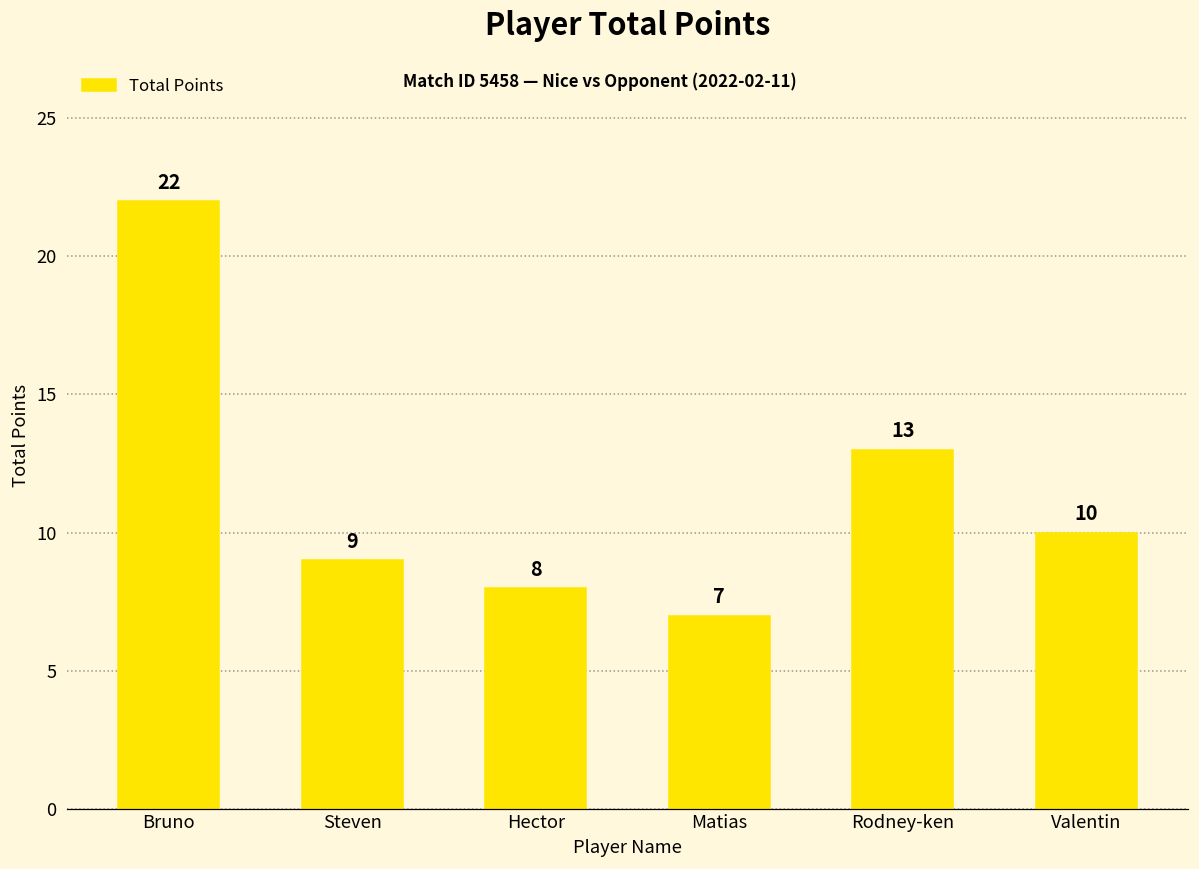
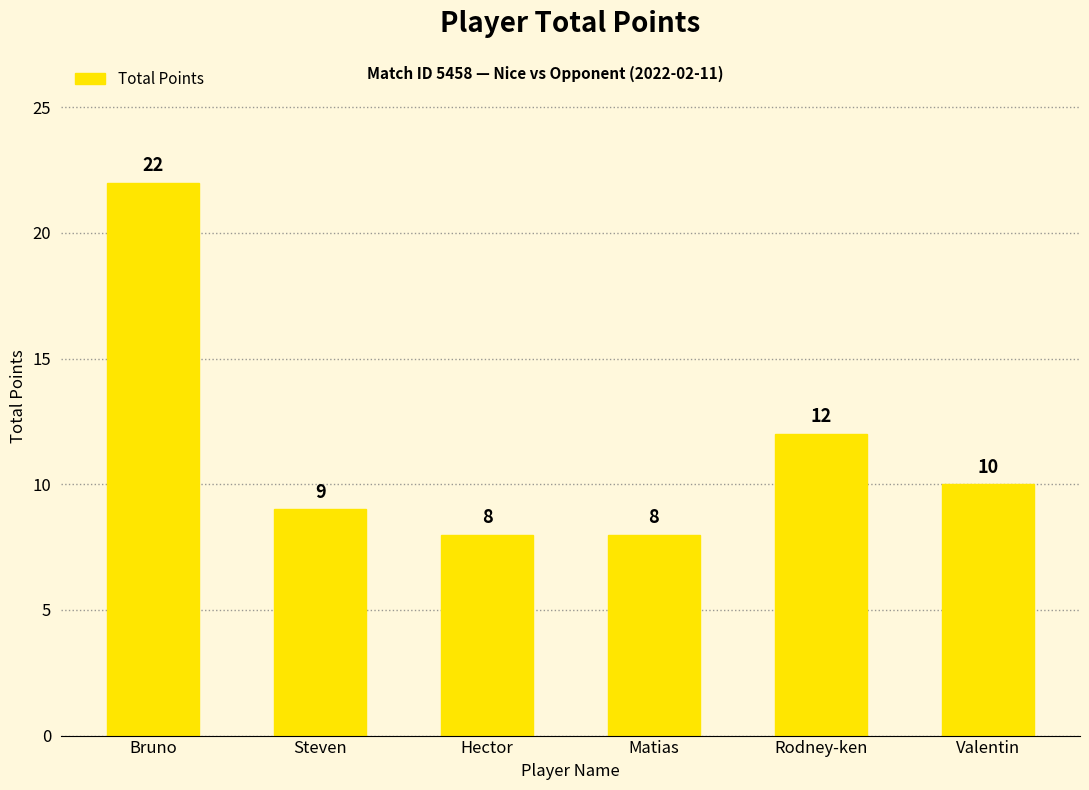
  {
    "Bruno": 22,
    "Steven": 9,
    "Hector": 8,
-   "Matias": 7,
-   "Rodney-ken": 13,
+   "Matias": 8,
+   "Rodney-ken": 12,
    "Valentin": 10
  }
